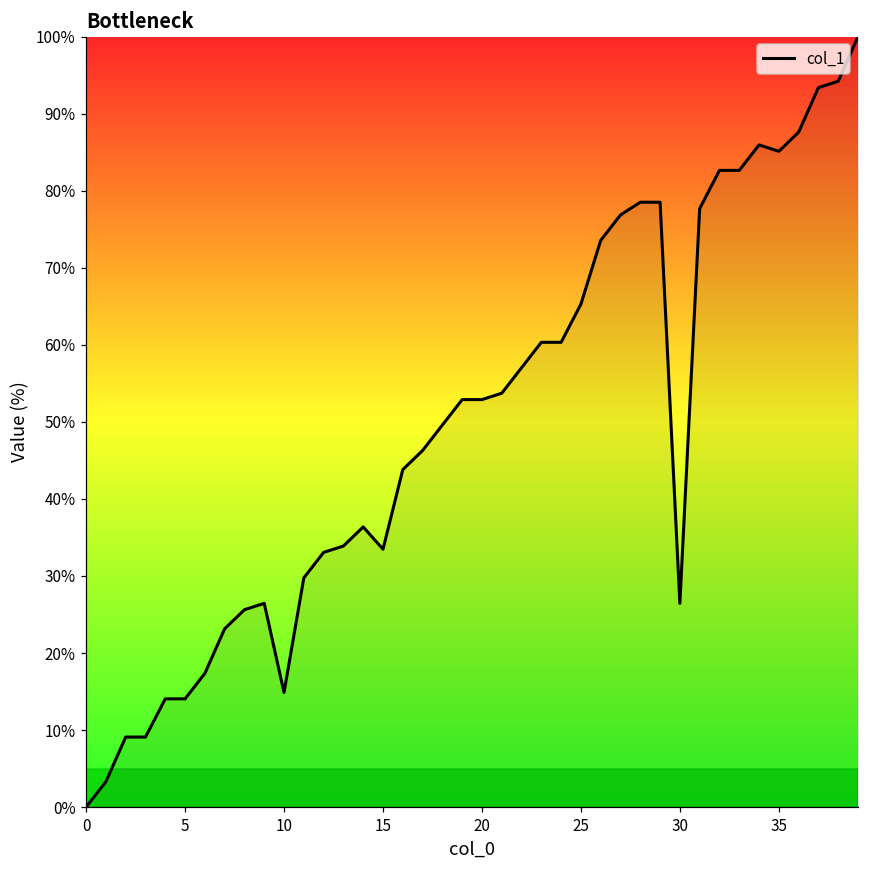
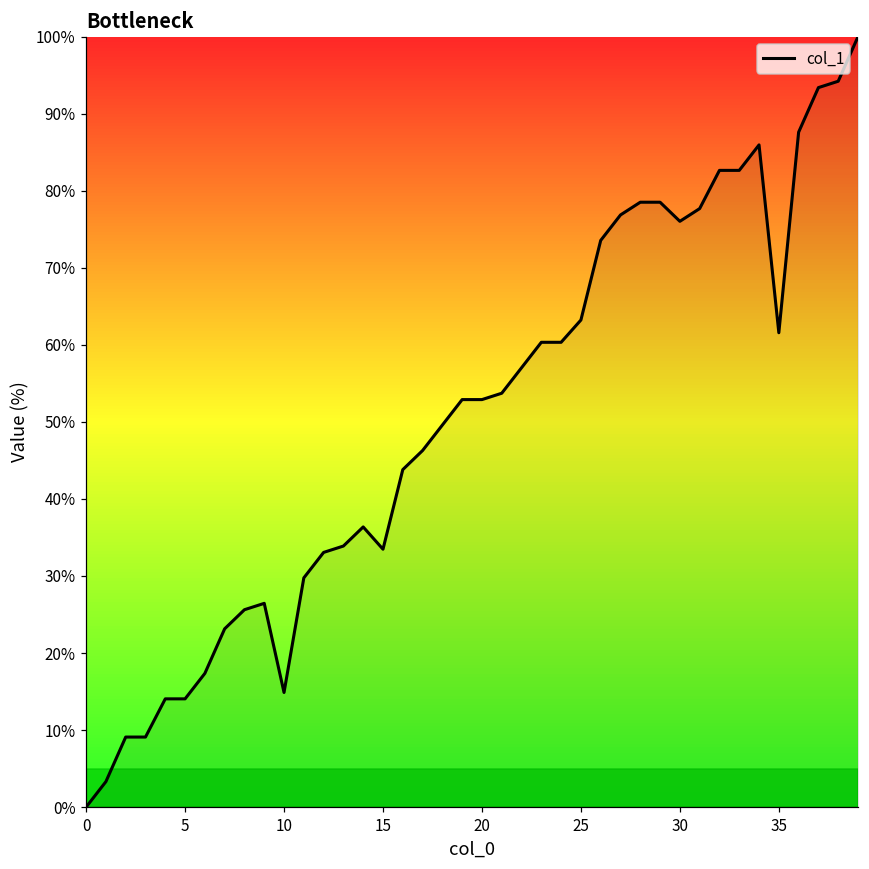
  {
    "5": "14%",
    "10": "15%",
    "15": "33%",
    "20": "53%",
-   "25": "65%",
-   "30": "26%",
-   "35": "85%"
+   "25": "63%",
+   "30": "76%",
+   "35": "62%"
  }
